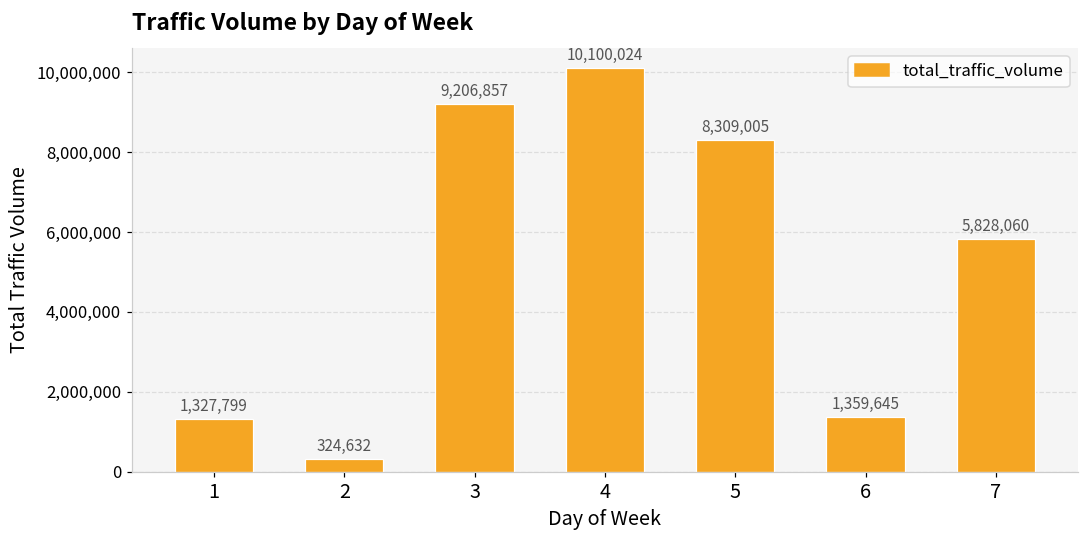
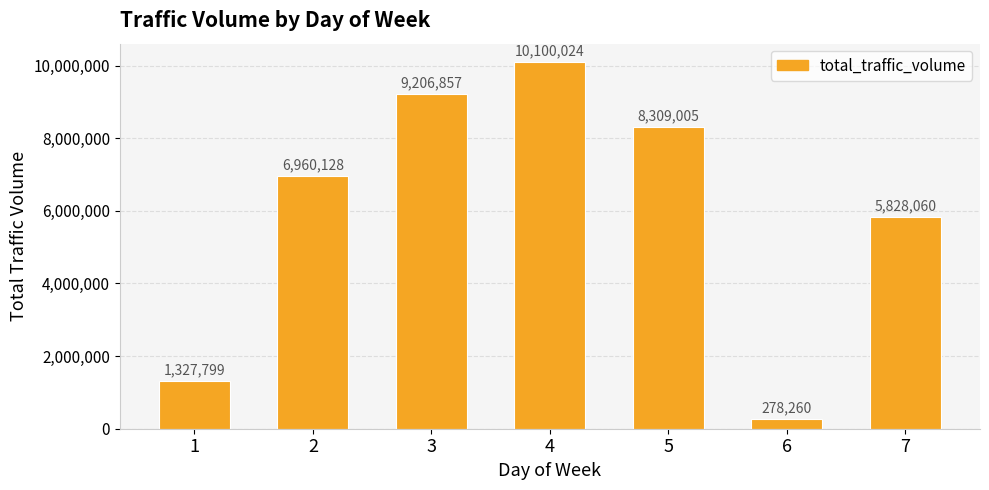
  {
    "1": "1,327,799",
-   "2": "324,632",
+   "2": "6,960,128",
    "3": "9,206,857",
    "4": "10,100,024",
    "5": "8,309,005",
-   "6": "1,359,645",
+   "6": "278,260",
    "7": "5,828,060"
  }
